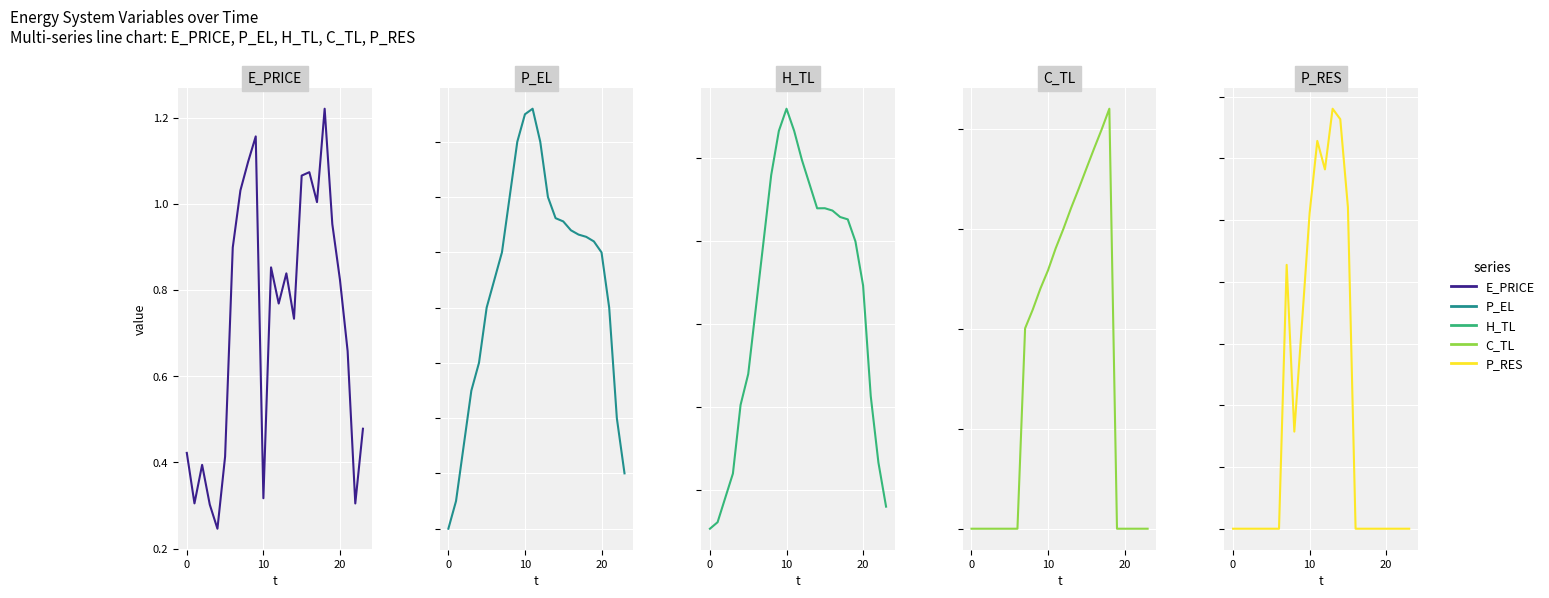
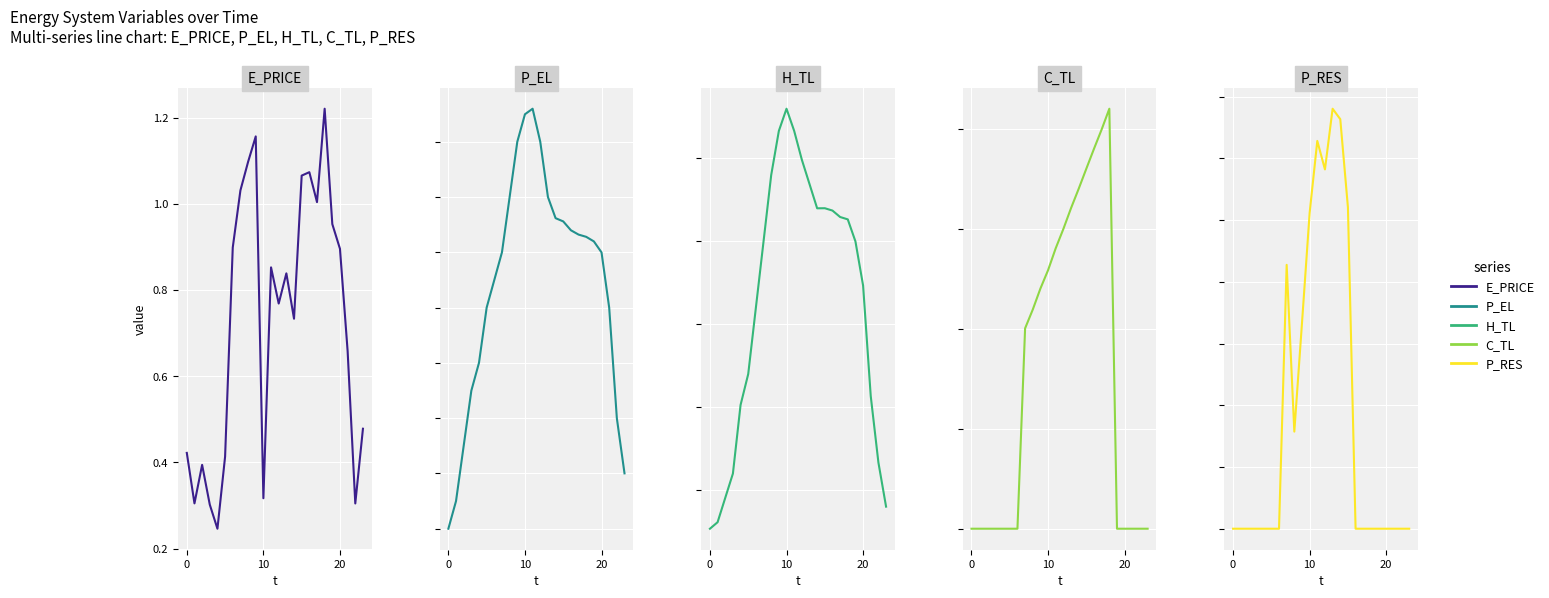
  {
    "E_PRICE": {
      "0": 0.42,
      "10": 0.32,
-     "20": 0.82
+     "20": 0.90
    }
  }
